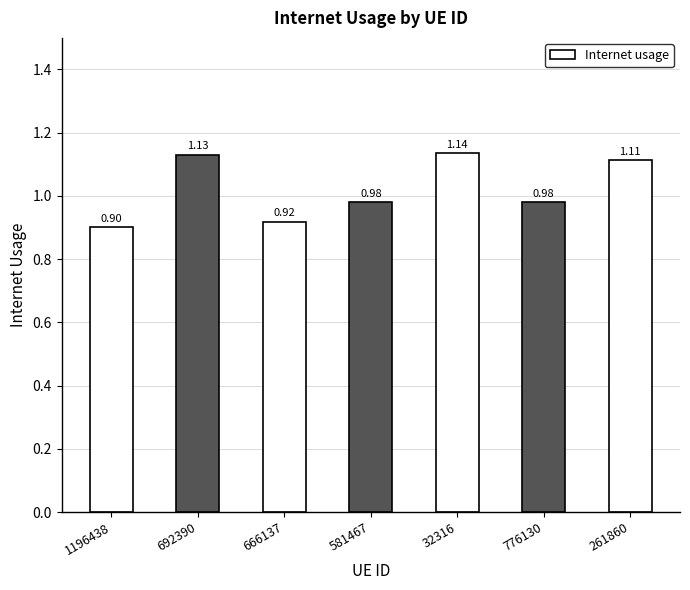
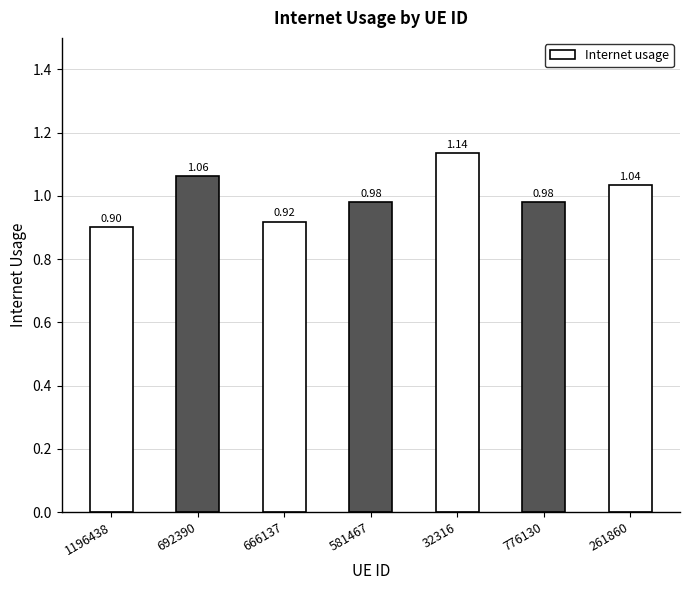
  {
    "1196438": 0.90,
-   "692390": 1.13,
+   "692390": 1.06,
    "666137": 0.92,
    "581467": 0.98,
    "32316": 1.14,
    "776130": 0.98,
-   "261860": 1.11
+   "261860": 1.04
  }
